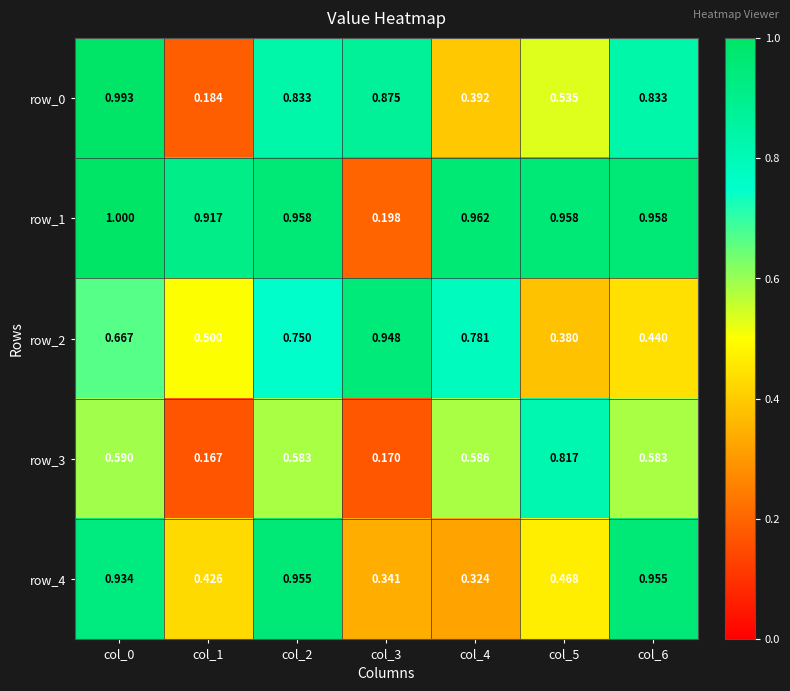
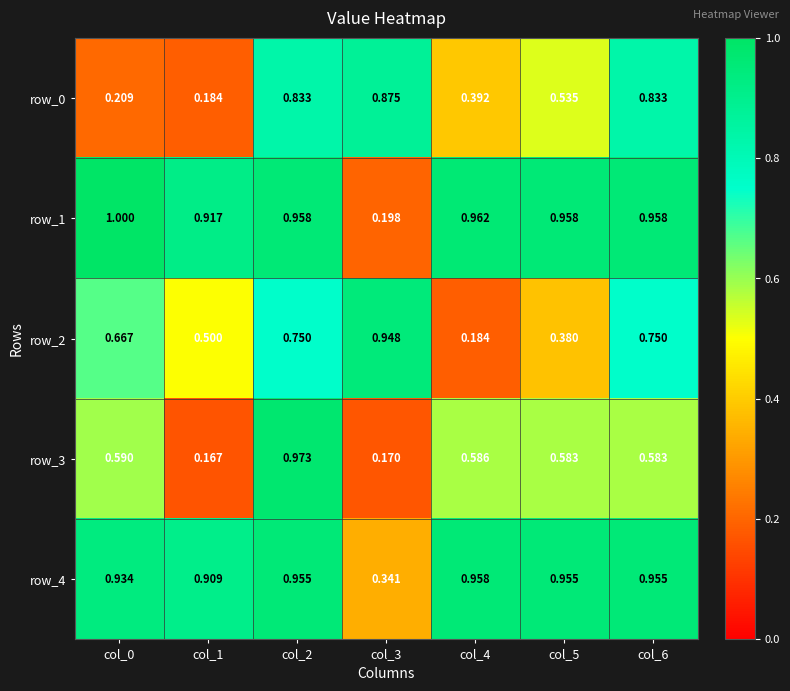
  {
    "row_0": {
-     "col_0": 0.993,
+     "col_0": 0.209,
      "col_1": 0.184,
      "col_2": 0.833,
      "col_3": 0.875,
      "col_4": 0.392,
      "col_5": 0.535,
      "col_6": 0.833
    },
    "row_1": {
      "col_0": 1.000,
      "col_1": 0.917,
      "col_2": 0.958,
      "col_3": 0.198,
      "col_4": 0.962,
      "col_5": 0.958,
      "col_6": 0.958
    },
    "row_2": {
      "col_0": 0.667,
      "col_1": 0.500,
      "col_2": 0.750,
      "col_3": 0.948,
-     "col_4": 0.781,
+     "col_4": 0.184,
      "col_5": 0.380,
-     "col_6": 0.440
+     "col_6": 0.750
    },
    "row_3": {
      "col_0": 0.590,
      "col_1": 0.167,
-     "col_2": 0.583,
+     "col_2": 0.973,
      "col_3": 0.170,
      "col_4": 0.586,
-     "col_5": 0.817,
+     "col_5": 0.583,
      "col_6": 0.583
    },
    "row_4": {
      "col_0": 0.934,
-     "col_1": 0.426,
+     "col_1": 0.909,
      "col_2": 0.955,
      "col_3": 0.341,
-     "col_4": 0.324,
-     "col_5": 0.468,
+     "col_4": 0.958,
+     "col_5": 0.955,
      "col_6": 0.955
    }
  }
